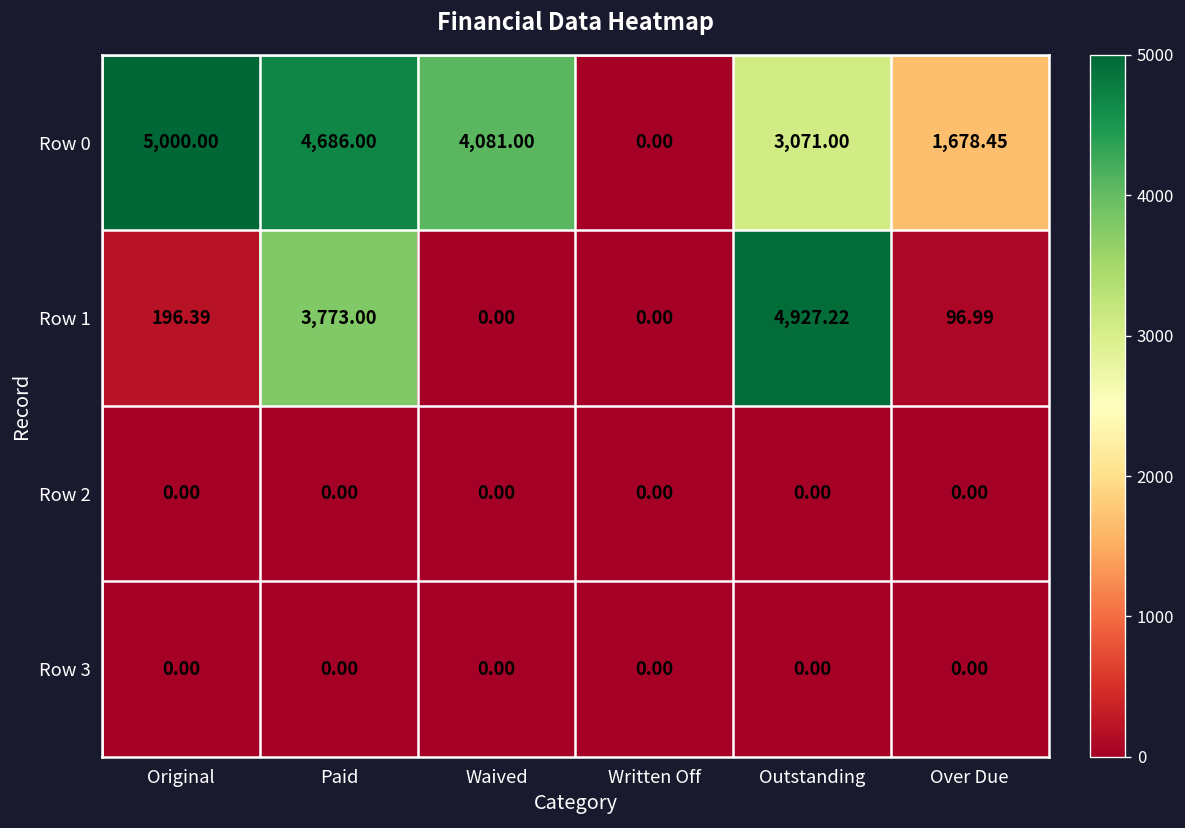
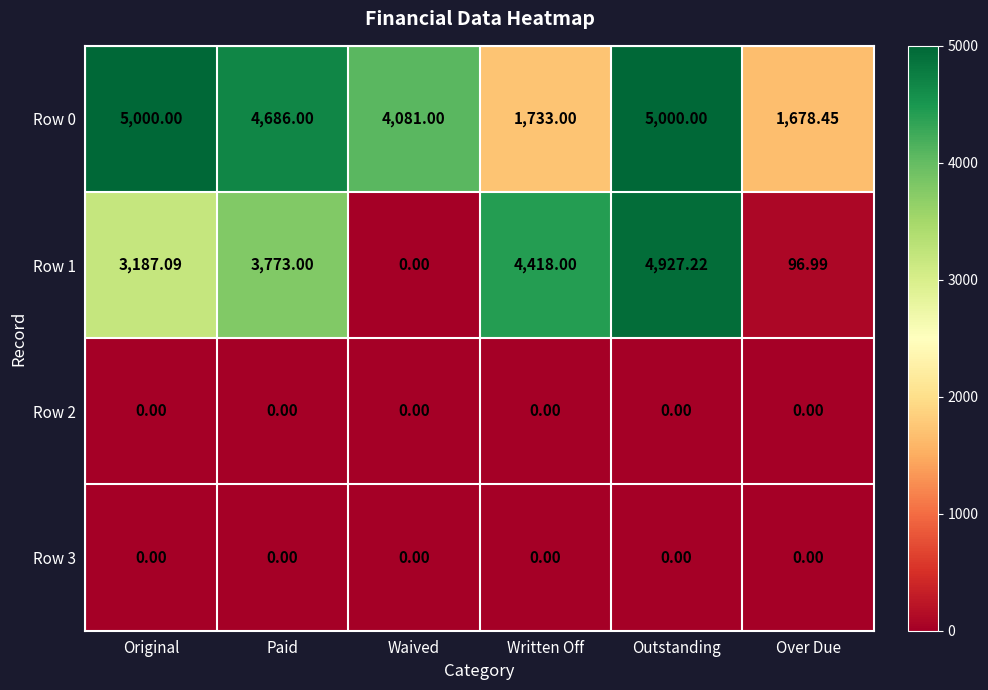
  {
    "Row 0": {
      "Original": "5,000.00",
      "Paid": "4,686.00",
      "Waived": "4,081.00",
-     "Written Off": "0.00",
-     "Outstanding": "3,071.00",
+     "Written Off": "1,733.00",
+     "Outstanding": "5,000.00",
      "Over Due": "1,678.45"
    },
    "Row 1": {
-     "Original": "196.39",
+     "Original": "3,187.09",
      "Paid": "3,773.00",
      "Waived": "0.00",
-     "Written Off": "0.00",
+     "Written Off": "4,418.00",
      "Outstanding": "4,927.22",
      "Over Due": "96.99"
    },
    "Row 2": {
      "Original": "0.00",
      "Paid": "0.00",
      "Waived": "0.00",
      "Written Off": "0.00",
      "Outstanding": "0.00",
      "Over Due": "0.00"
    },
    "Row 3": {
      "Original": "0.00",
      "Paid": "0.00",
      "Waived": "0.00",
      "Written Off": "0.00",
      "Outstanding": "0.00",
      "Over Due": "0.00"
    }
  }
